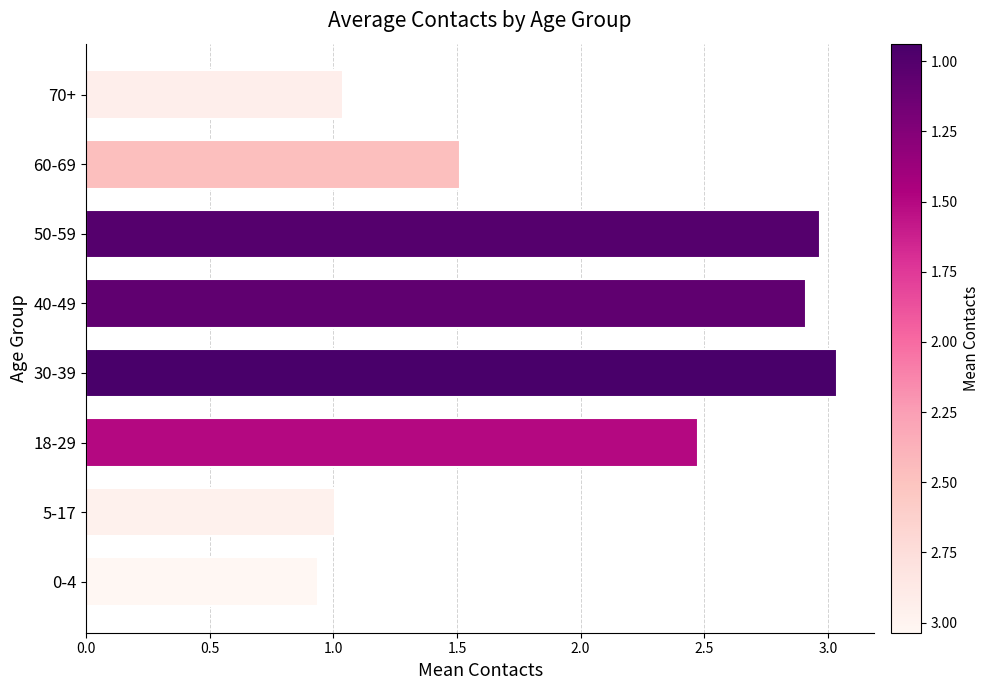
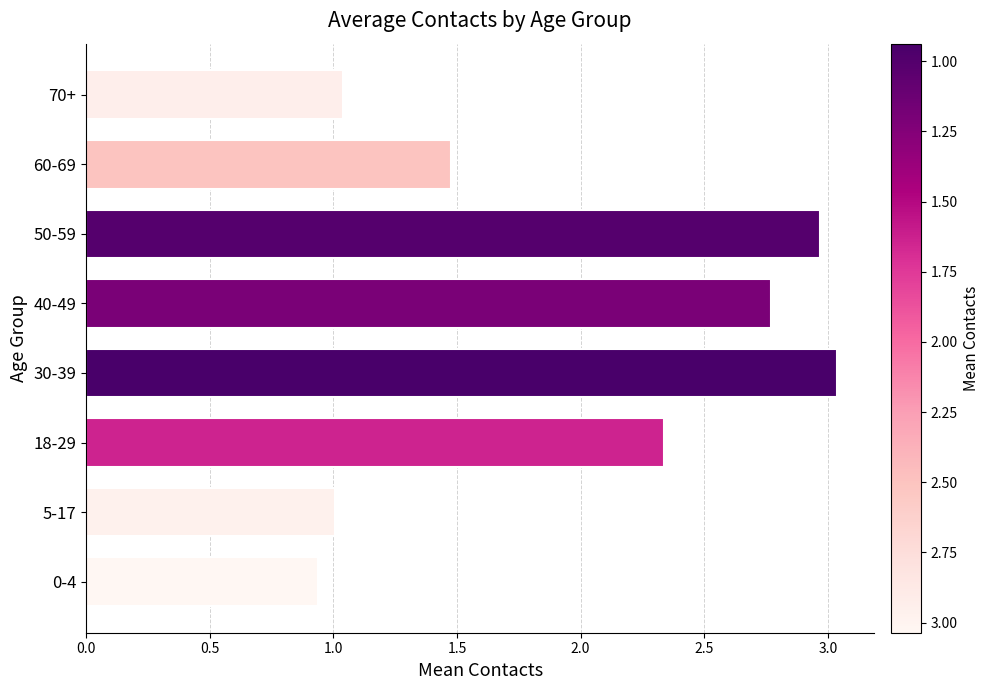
  {
    "70+": 1.04,
-   "60-69": 1.51,
+   "60-69": 1.47,
    "50-59": 2.97,
-   "40-49": 2.91,
+   "40-49": 2.77,
    "30-39": 3.04,
-   "18-29": 2.48,
+   "18-29": 2.34,
    "5-17": 1.01,
    "0-4": 0.94
  }
